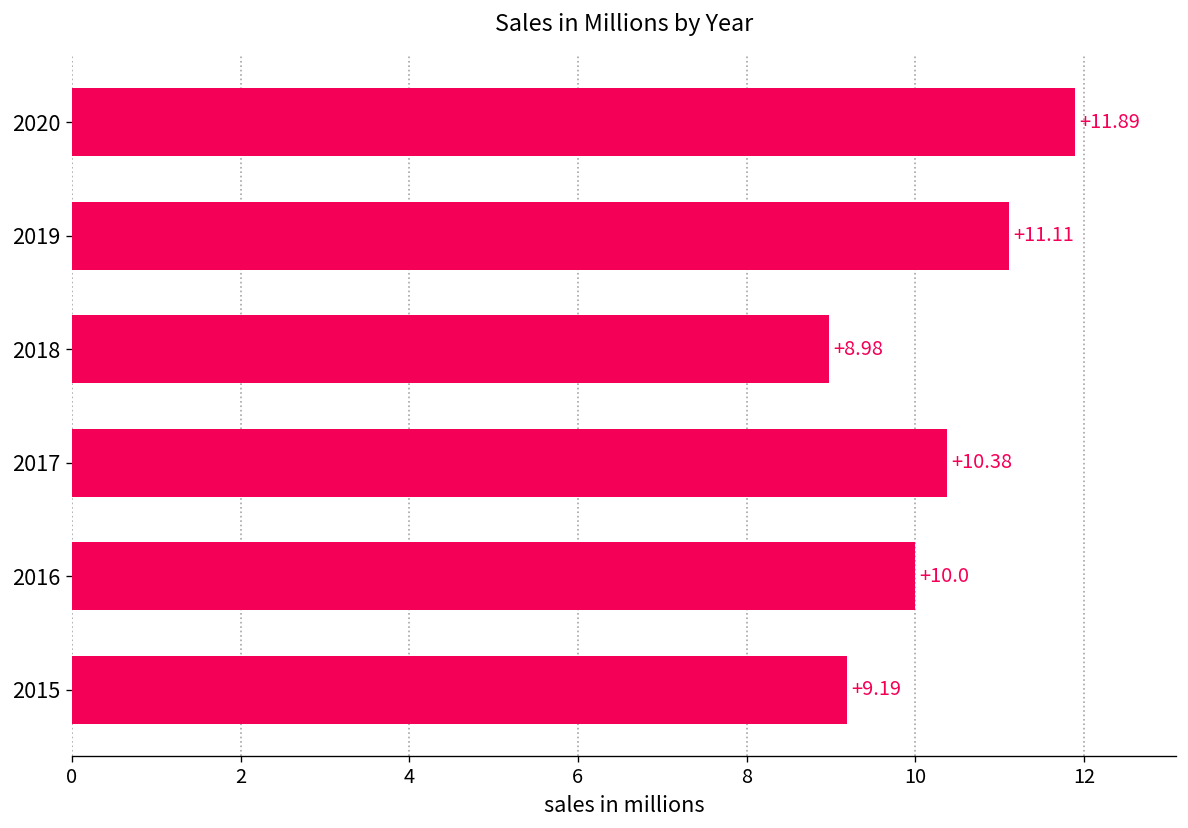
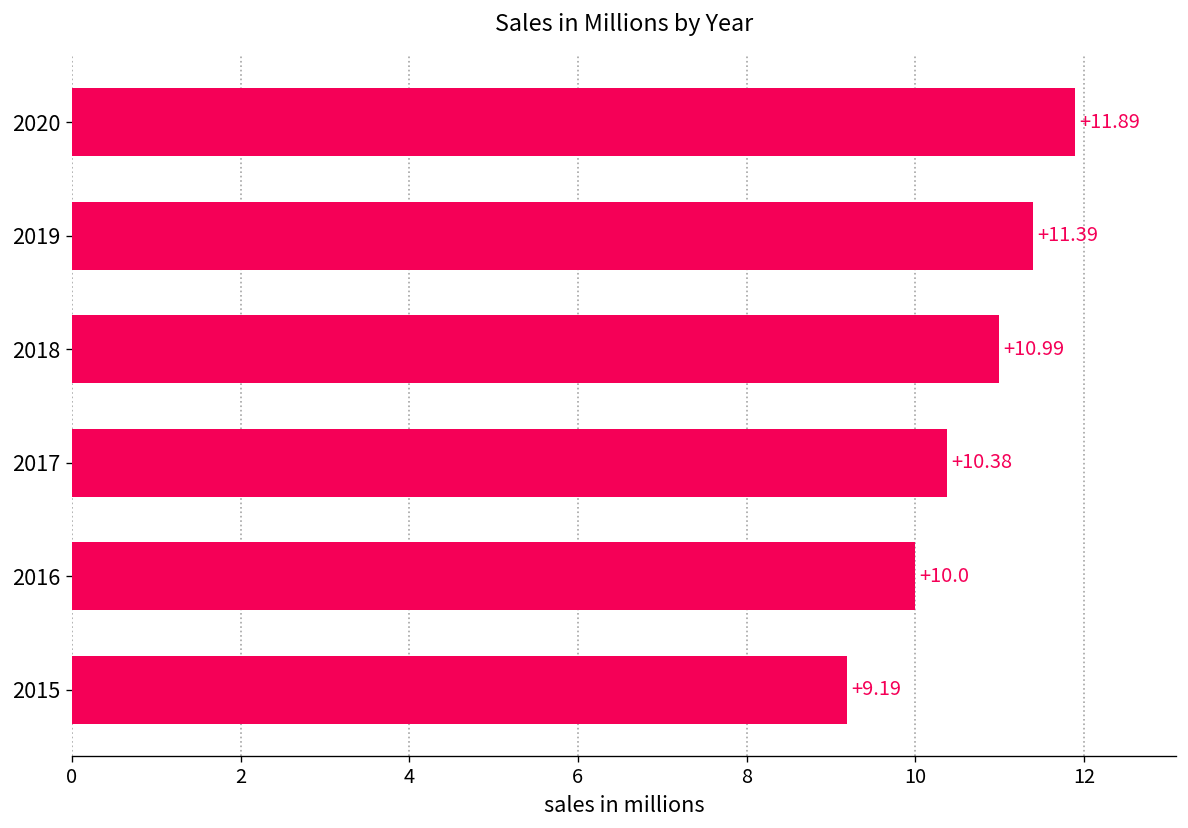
  {
    "2020": "+11.89",
-   "2019": "+11.11",
-   "2018": "+8.98",
+   "2019": "+11.39",
+   "2018": "+10.99",
    "2017": "+10.38",
    "2016": "+10.0",
    "2015": "+9.19"
  }
